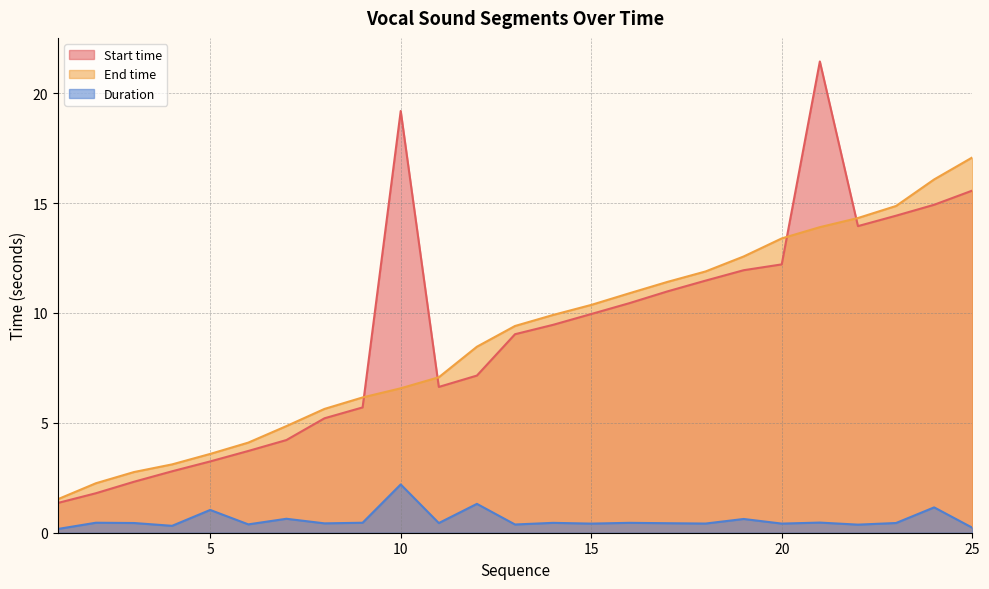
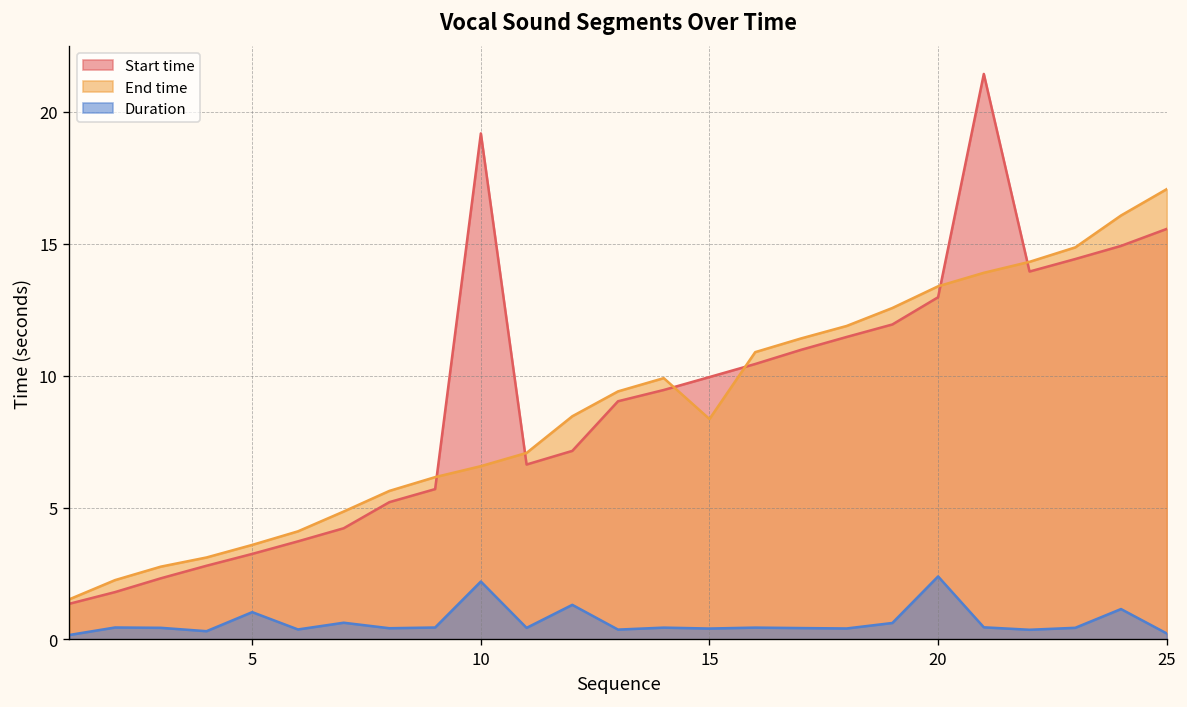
  {
    "Start time": {
      "5": 3.2,
      "10": 19.2,
      "15": 9.9,
-     "20": 12.2,
+     "20": 13.0,
      "25": 15.6
    },
    "End time": {
      "5": 3.6,
      "10": 6.6,
-     "15": 10.4,
+     "15": 8.4,
      "20": 13.4,
      "25": 17.1
    },
    "Duration": {
      "5": 1.0,
      "10": 2.2,
      "15": 0.4,
-     "20": 0.4,
+     "20": 2.4,
      "25": 0.2
    }
  }
